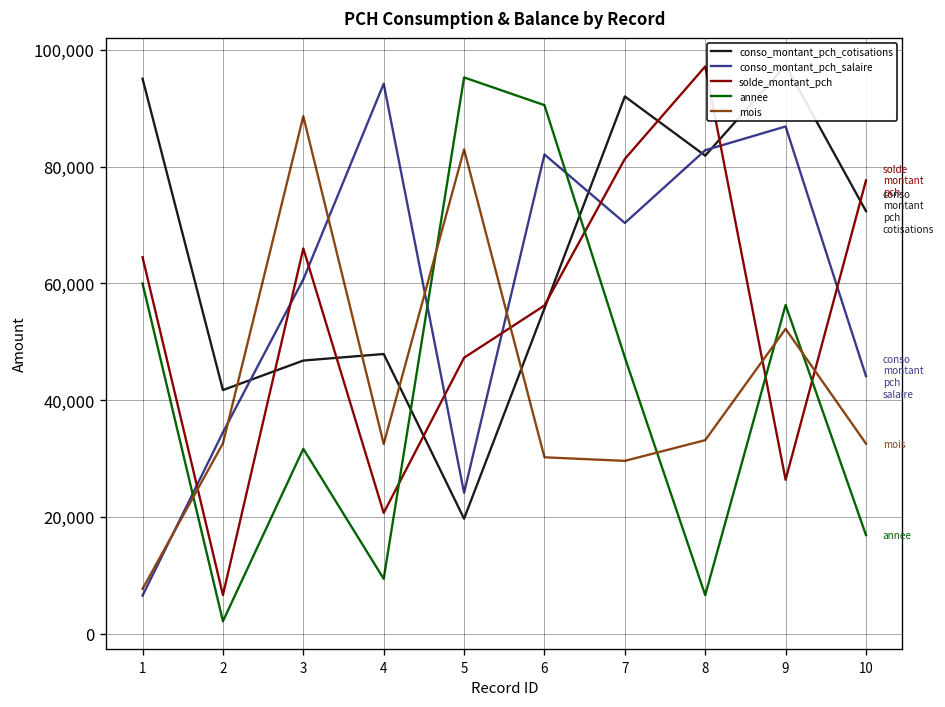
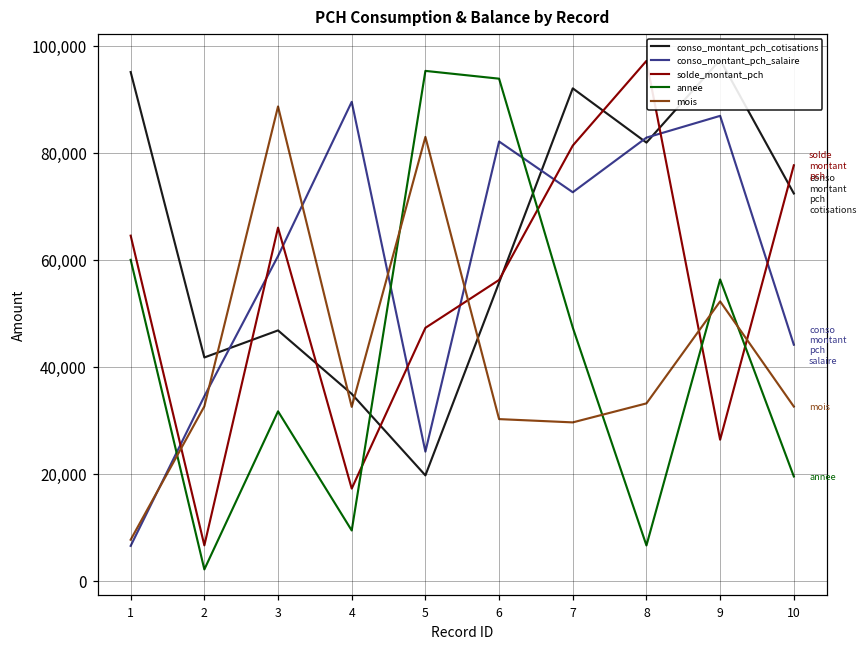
  {
    "conso_montant_pch_cotisations": {
      "1": "95,000",
      "2": "42,000",
      "3": "47,000",
-     "4": "48,000",
+     "4": "35,000",
      "5": "20,000",
      "7": "92,000",
      "8": "82,000",
      "10": "72,000"
    },
    "conso_montant_pch_salaire": {
      "1": "7,000",
      "2": "34,000",
      "3": "61,000",
-     "4": "94,000",
+     "4": "89,000",
      "5": "24,000",
      "6": "82,000",
-     "7": "70,000",
+     "7": "73,000",
      "8": "83,000",
      "9": "87,000",
      "10": "44,000"
    },
    "solde_montant_pch": {
      "1": "64,000",
      "2": "7,000",
      "3": "66,000",
-     "4": "21,000",
+     "4": "17,000",
      "5": "47,000",
      "7": "81,000",
      "8": "97,000",
      "9": "26,000",
      "10": "78,000"
    },
    "annee": {
      "1": "60,000",
      "2": "2,000",
      "3": "32,000",
      "4": "9,000",
      "5": "95,000",
-     "6": "91,000",
+     "6": "94,000",
      "7": "47,000",
      "8": "7,000",
      "9": "56,000",
-     "10": "17,000"
+     "10": "20,000"
    },
    "mois": {
      "1": "8,000",
      "2": "33,000",
      "3": "89,000",
      "4": "32,000",
      "5": "83,000",
      "6": "30,000",
      "7": "30,000",
      "8": "33,000",
      "9": "52,000",
      "10": "33,000"
    }
  }
